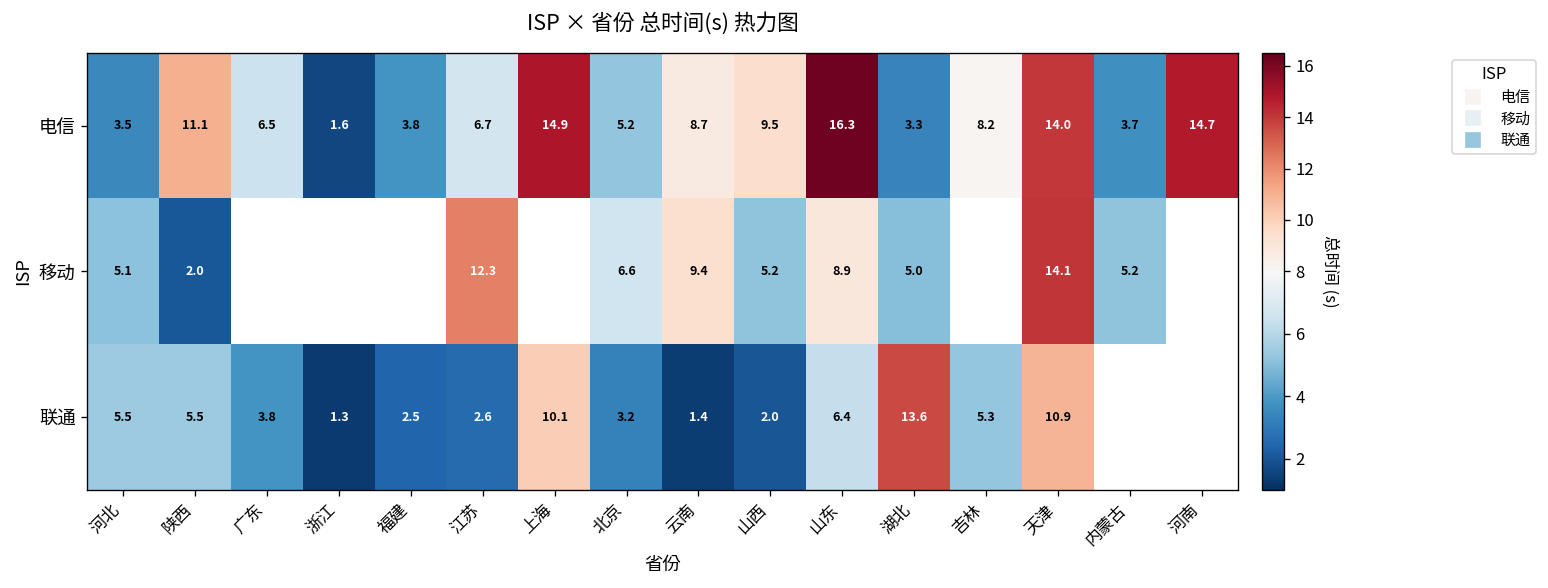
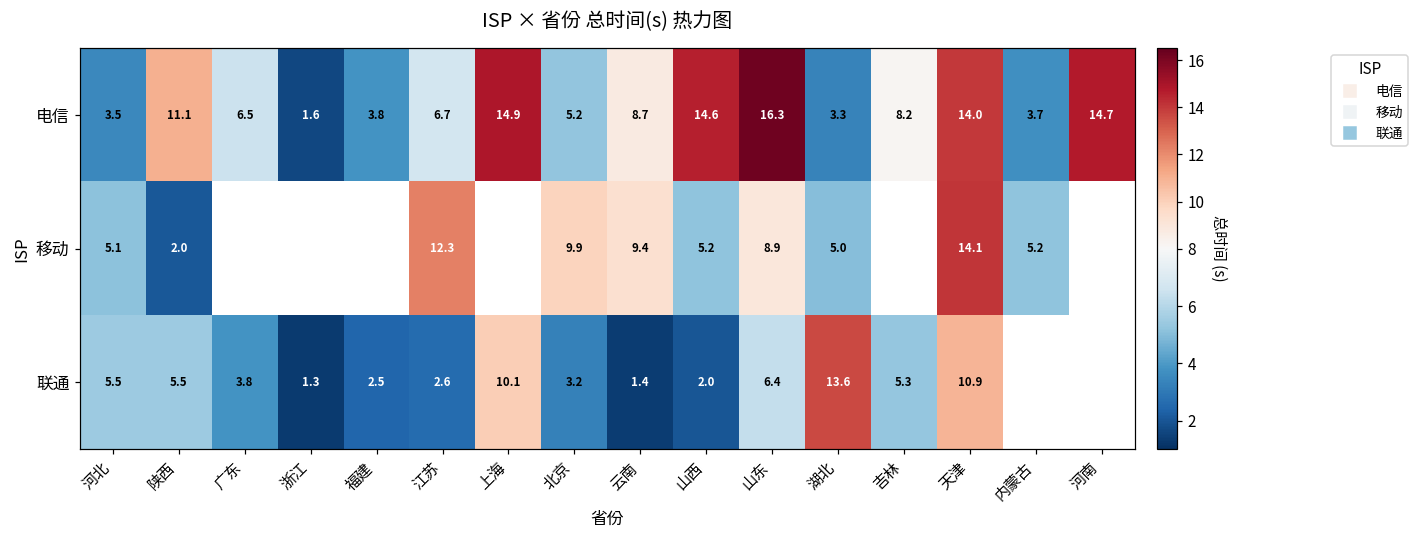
  {
    "电信": {
      "河北": 3.5,
      "陕西": 11.1,
      "广东": 6.5,
      "浙江": 1.6,
      "福建": 3.8,
      "江苏": 6.7,
      "上海": 14.9,
      "北京": 5.2,
      "云南": 8.7,
-     "山西": 9.5,
+     "山西": 14.6,
      "山东": 16.3,
      "湖北": 3.3,
      "吉林": 8.2,
      "天津": 14.0,
      "内蒙古": 3.7,
      "河南": 14.7
    },
    "移动": {
      "河北": 5.1,
      "陕西": 2.0,
      "江苏": 12.3,
-     "北京": 6.6,
+     "北京": 9.9,
      "云南": 9.4,
      "山西": 5.2,
      "山东": 8.9,
      "湖北": 5.0,
      "天津": 14.1,
      "内蒙古": 5.2
    },
    "联通": {
      "河北": 5.5,
      "陕西": 5.5,
      "广东": 3.8,
      "浙江": 1.3,
      "福建": 2.5,
      "江苏": 2.6,
      "上海": 10.1,
      "北京": 3.2,
      "云南": 1.4,
      "山西": 2.0,
      "山东": 6.4,
      "湖北": 13.6,
      "吉林": 5.3,
      "天津": 10.9
    }
  }
